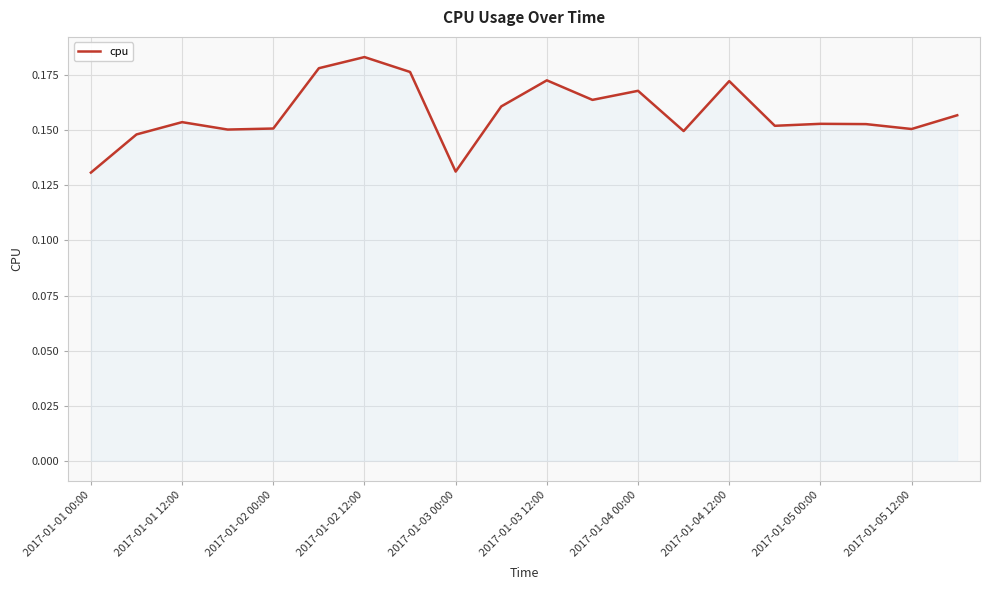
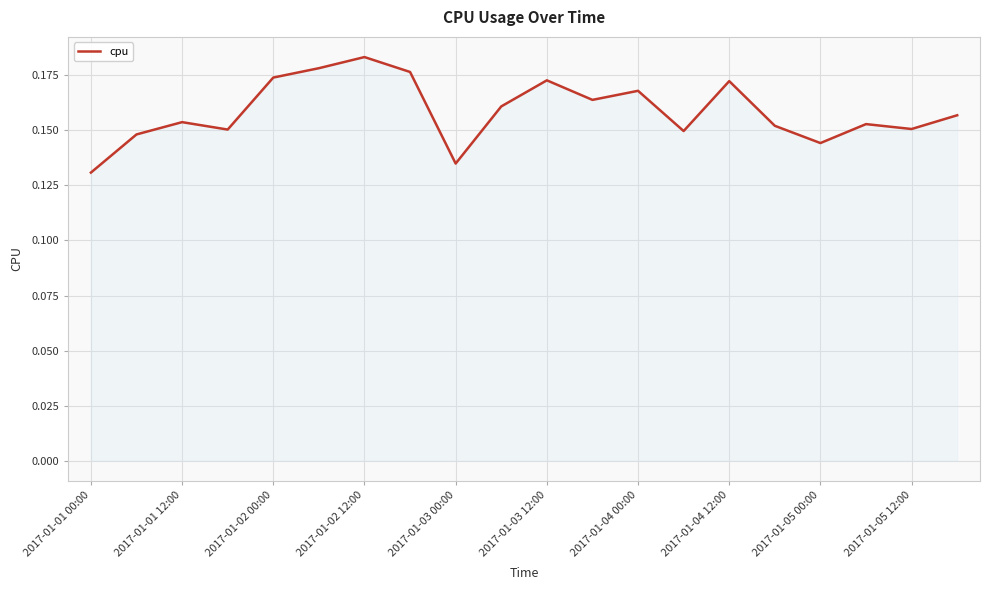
  {
    "2017-01-01 00:00": 0.131,
    "2017-01-01 12:00": 0.154,
-   "2017-01-02 00:00": 0.151,
+   "2017-01-02 00:00": 0.174,
    "2017-01-02 12:00": 0.183,
-   "2017-01-03 00:00": 0.131,
+   "2017-01-03 00:00": 0.135,
    "2017-01-03 12:00": 0.173,
    "2017-01-04 00:00": 0.168,
    "2017-01-04 12:00": 0.172,
-   "2017-01-05 00:00": 0.153,
+   "2017-01-05 00:00": 0.144,
    "2017-01-05 12:00": 0.151
  }
